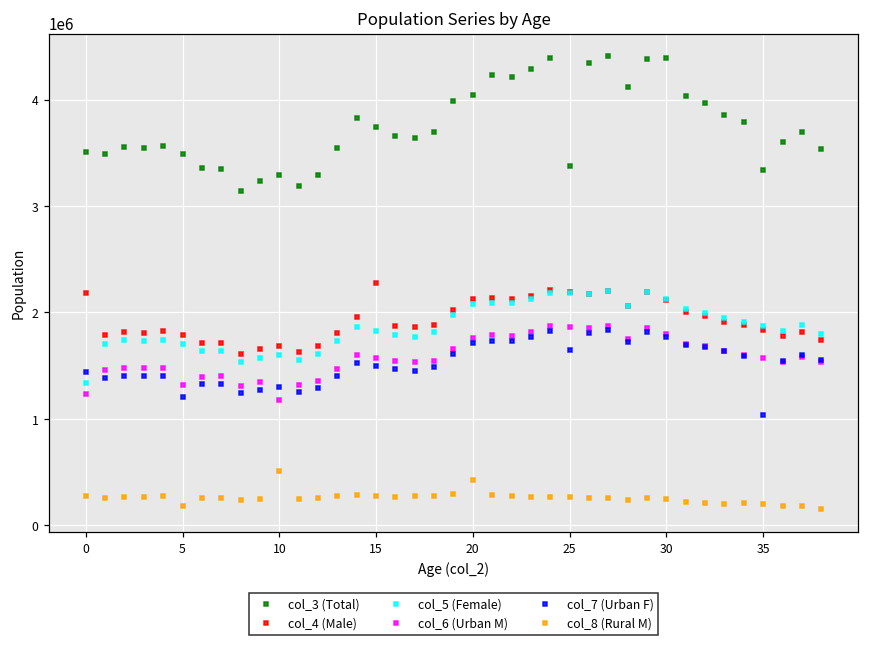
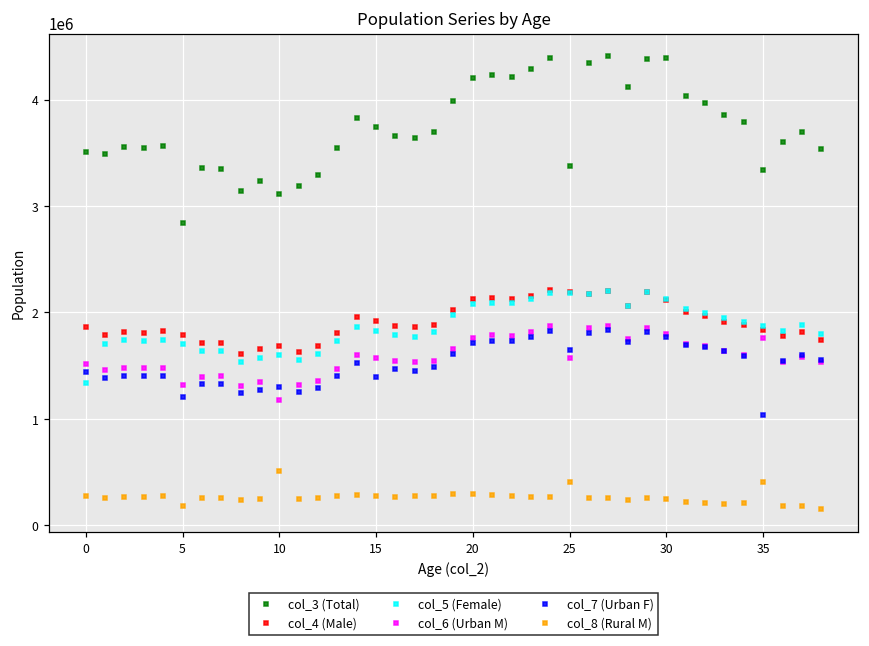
  {
    "col_3 (Total)": {
      "0": 3500000,
-     "5": 3500000,
-     "10": 3300000,
+     "5": 2800000,
+     "10": 3100000,
      "15": 3700000,
-     "20": 4000000,
+     "20": 4200000,
      "25": 3400000,
      "30": 4400000,
      "35": 3300000
    },
    "col_4 (Male)": {
-     "0": 2200000,
+     "0": 1900000,
      "5": 1800000,
      "10": 1700000,
-     "15": 2300000,
+     "15": 1900000,
      "20": 2100000,
      "35": 1800000
    },
    "col_5 (Female)": {
      "0": 1300000,
      "5": 1700000,
      "10": 1600000,
      "15": 1800000,
      "20": 2100000,
      "35": 1900000
    },
    "col_6 (Urban M)": {
-     "0": 1200000,
+     "0": 1500000,
      "5": 1300000,
      "10": 1200000,
      "15": 1600000,
      "20": 1800000,
-     "25": 1900000,
+     "25": 1600000,
      "30": 1800000,
-     "35": 1600000
+     "35": 1800000
    },
    "col_7 (Urban F)": {
      "0": 1400000,
      "5": 1200000,
      "10": 1300000,
-     "15": 1500000,
+     "15": 1400000,
      "20": 1700000,
      "25": 1600000,
      "30": 1800000,
      "35": 1000000
    },
    "col_8 (Rural M)": {
      "0": 300000,
      "5": 200000,
      "10": 500000,
      "15": 300000,
-     "20": 400000,
-     "25": 300000,
+     "20": 300000,
+     "25": 400000,
      "30": 200000,
-     "35": 200000
+     "35": 400000
    }
  }
